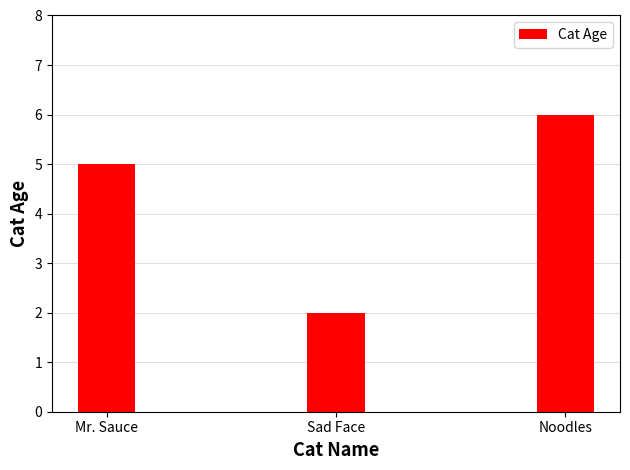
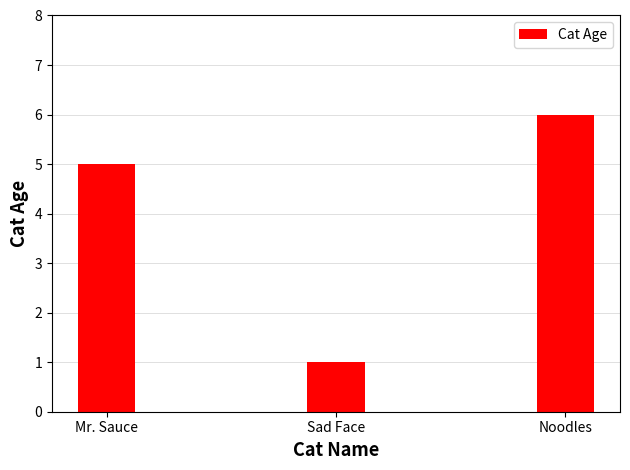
  {
    "Mr. Sauce": 5,
-   "Sad Face": 2,
+   "Sad Face": 1,
    "Noodles": 6
  }
